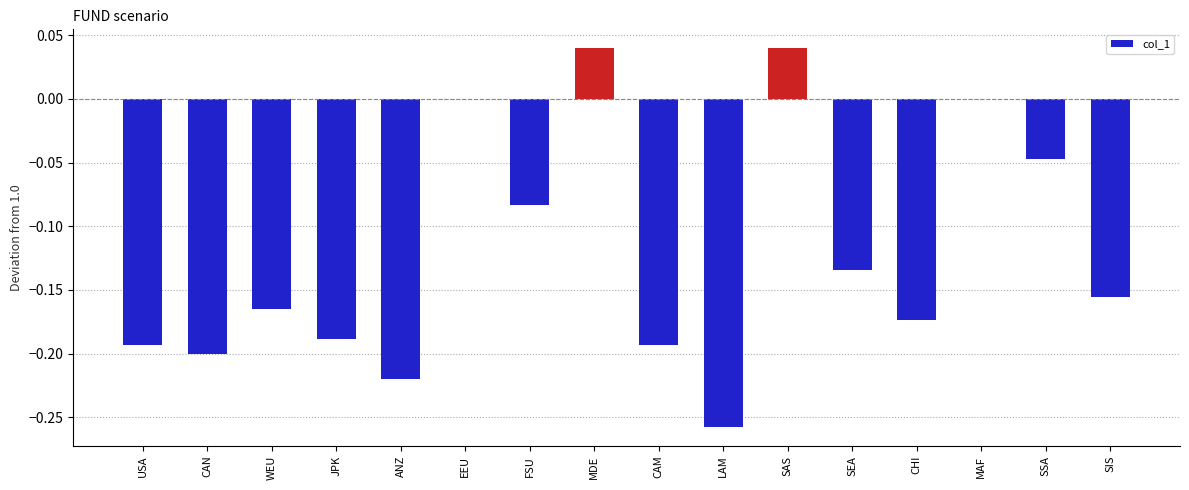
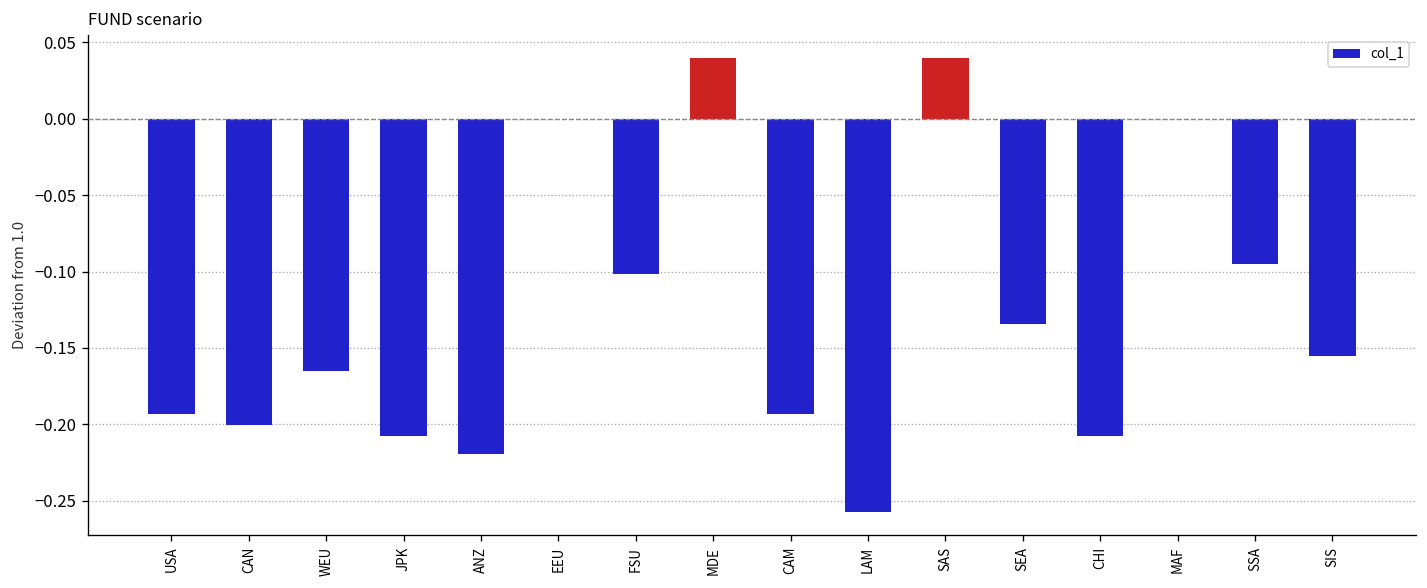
  {
    "USA": -0.193,
    "CAN": -0.200,
    "WEU": -0.165,
-   "JPK": -0.189,
+   "JPK": -0.208,
    "ANZ": -0.220,
    "EEU": 0.000,
-   "FSU": -0.083,
+   "FSU": -0.102,
    "MDE": 0.040,
    "CAM": -0.193,
    "LAM": -0.257,
    "SAS": 0.040,
    "SEA": -0.134,
-   "CHI": -0.173,
+   "CHI": -0.208,
    "MAF": 0.000,
-   "SSA": -0.047,
+   "SSA": -0.095,
    "SIS": -0.155
  }
